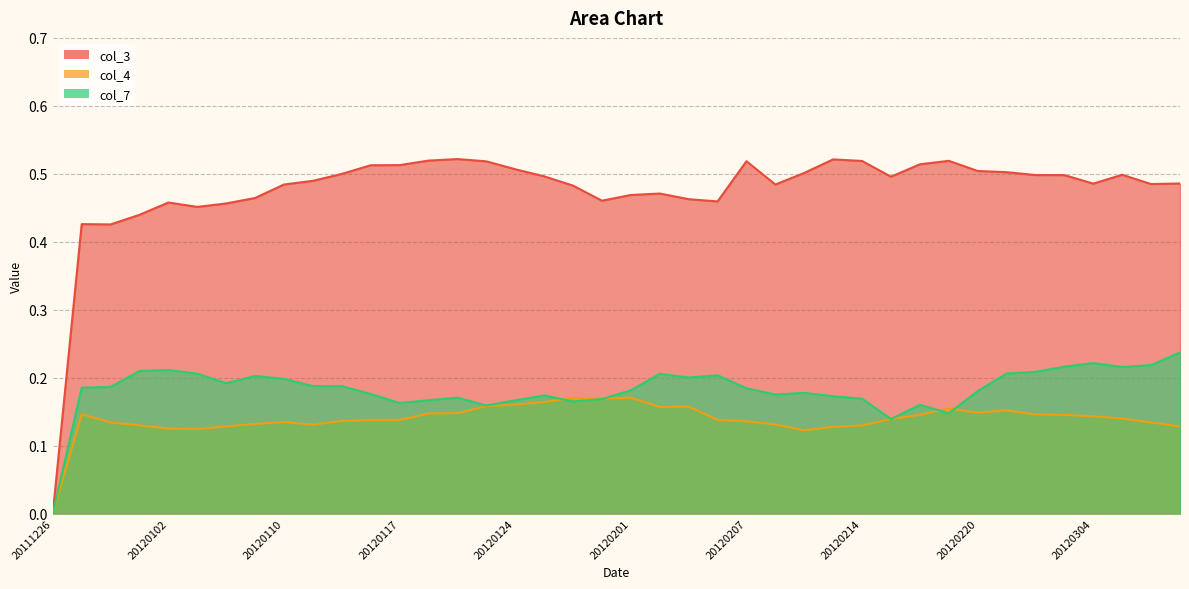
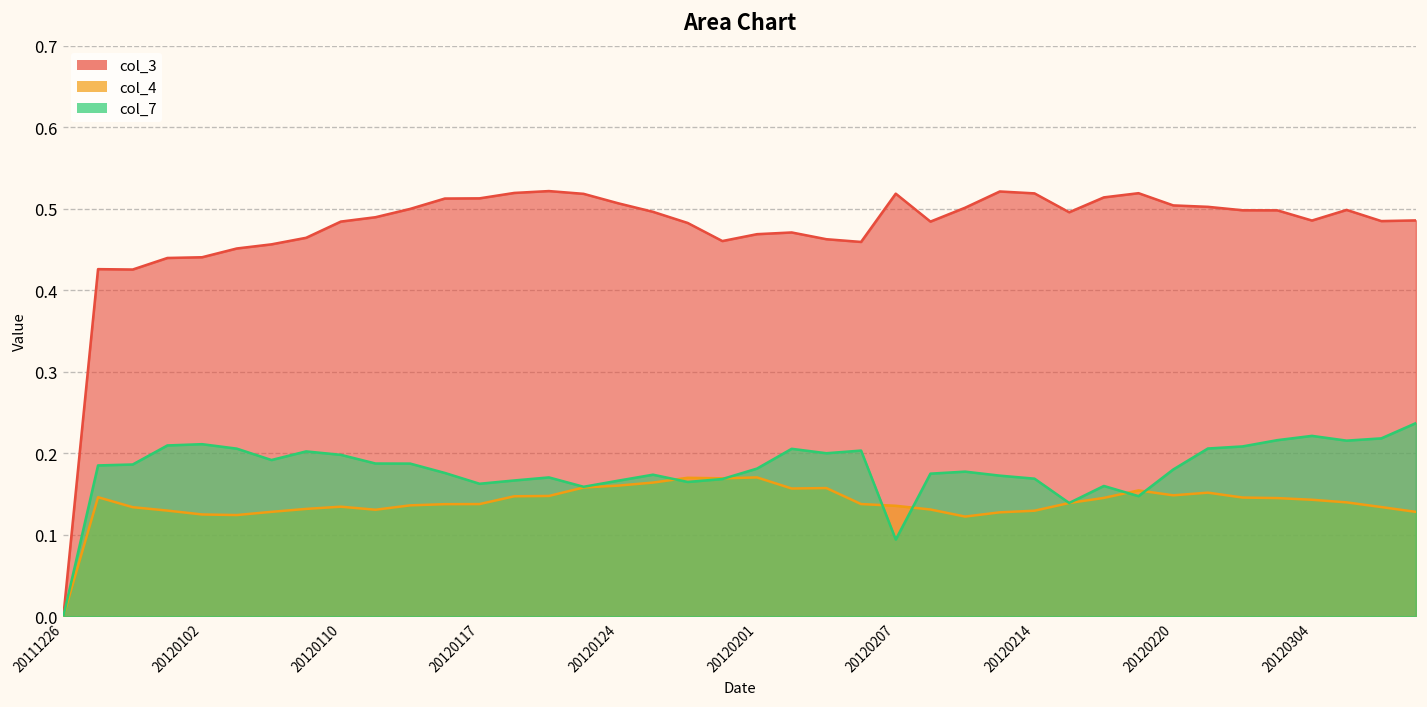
  {
    "col_3": {
-     "20120102": 0.46,
+     "20120102": 0.44,
      "20120110": 0.48,
      "20120117": 0.51,
      "20120124": 0.51,
      "20120201": 0.47,
      "20120207": 0.52,
      "20120214": 0.52,
      "20120220": 0.50,
      "20120304": 0.49
    },
    "col_4": {
      "20120102": 0.13,
      "20120110": 0.13,
      "20120117": 0.14,
      "20120124": 0.16,
      "20120201": 0.17,
      "20120207": 0.14,
      "20120214": 0.13,
      "20120220": 0.15,
      "20120304": 0.14
    },
    "col_7": {
      "20120102": 0.21,
      "20120110": 0.20,
      "20120117": 0.16,
      "20120124": 0.17,
      "20120201": 0.18,
-     "20120207": 0.18,
+     "20120207": 0.09,
      "20120214": 0.17,
      "20120220": 0.18,
      "20120304": 0.22
    }
  }
